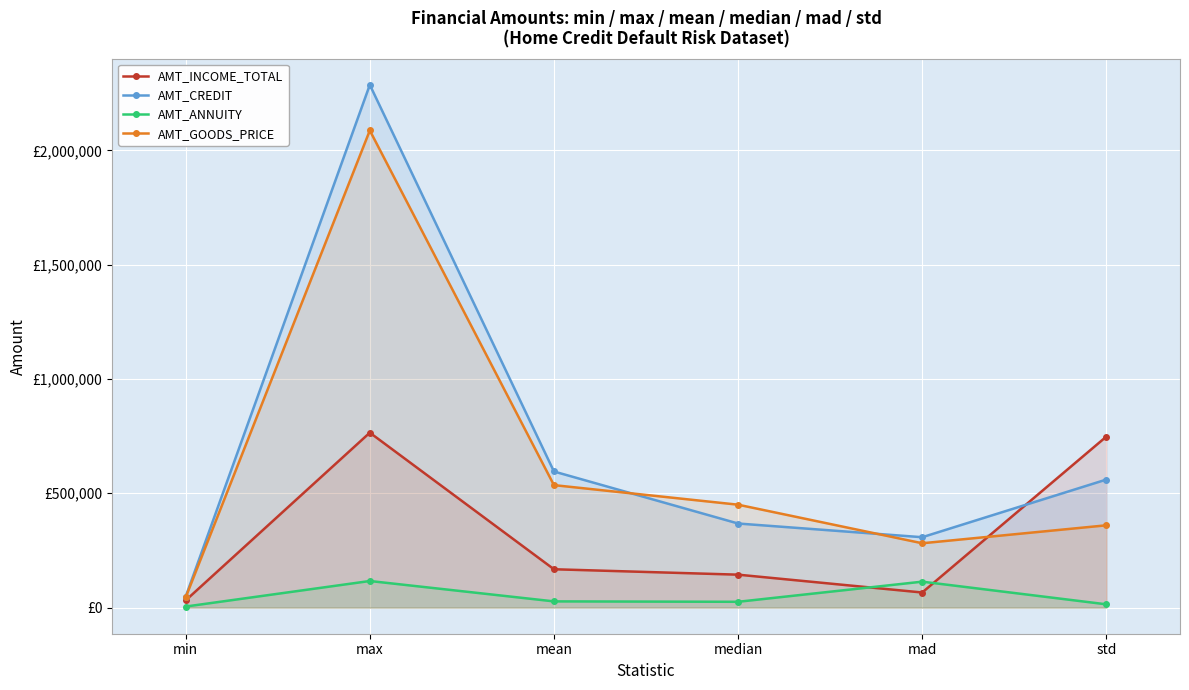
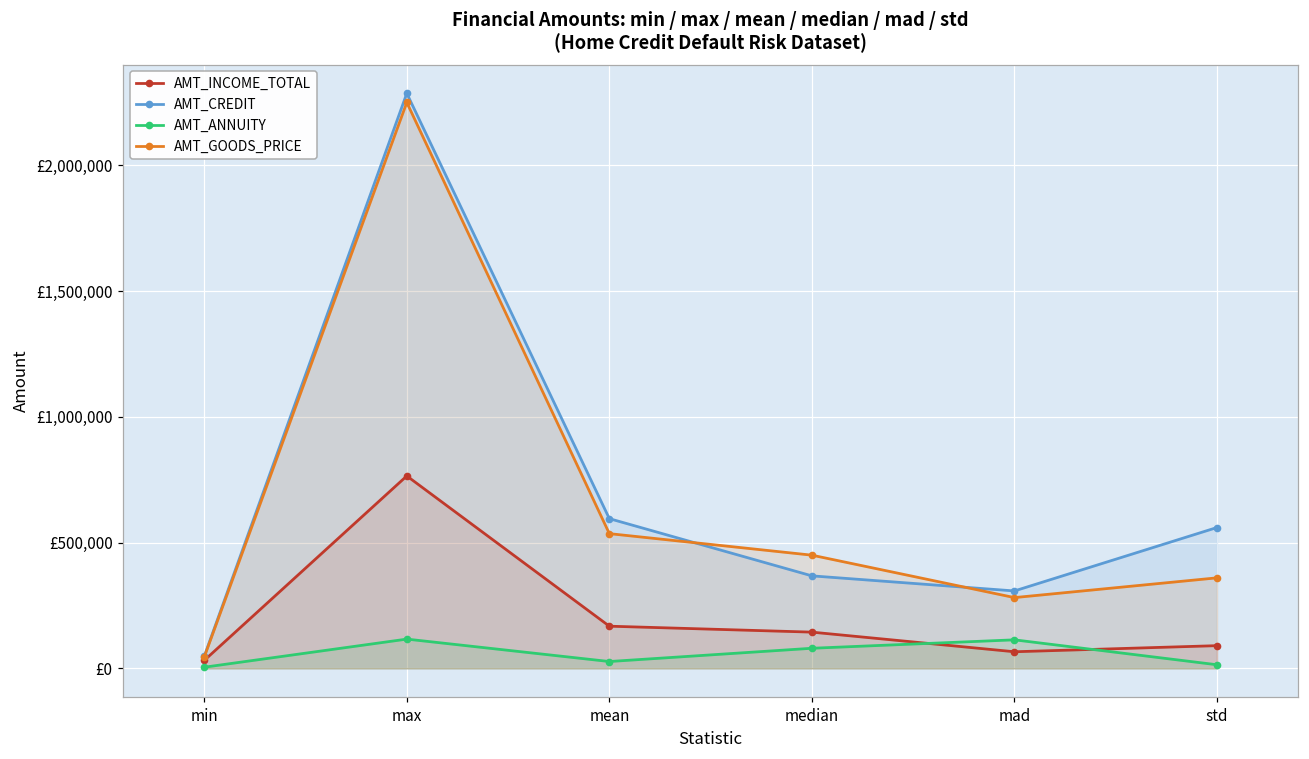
  {
    "AMT_INCOME_TOTAL": {
      "min": "£30,000",
      "max": "£770,000",
      "mean": "£170,000",
      "median": "£140,000",
      "mad": "£70,000",
-     "std": "£750,000"
+     "std": "£90,000"
    },
    "AMT_CREDIT": {
      "max": "£2,290,000",
      "mean": "£600,000",
      "median": "£370,000",
      "mad": "£310,000",
      "std": "£560,000"
    },
    "AMT_ANNUITY": {
      "min": "£0",
      "max": "£120,000",
      "mean": "£30,000",
-     "median": "£30,000",
+     "median": "£80,000",
      "mad": "£110,000",
      "std": "£10,000"
    },
    "AMT_GOODS_PRICE": {
-     "max": "£2,090,000",
+     "max": "£2,250,000",
      "mean": "£540,000",
      "median": "£450,000",
      "mad": "£280,000",
      "std": "£360,000"
    }
  }
